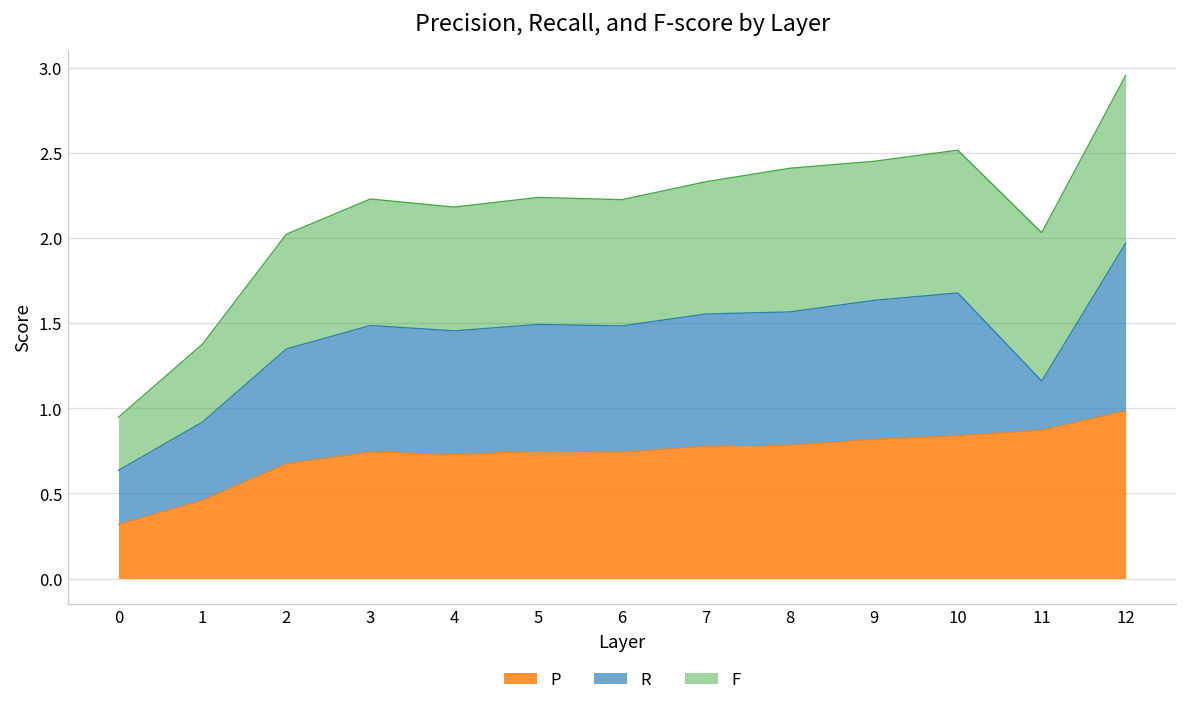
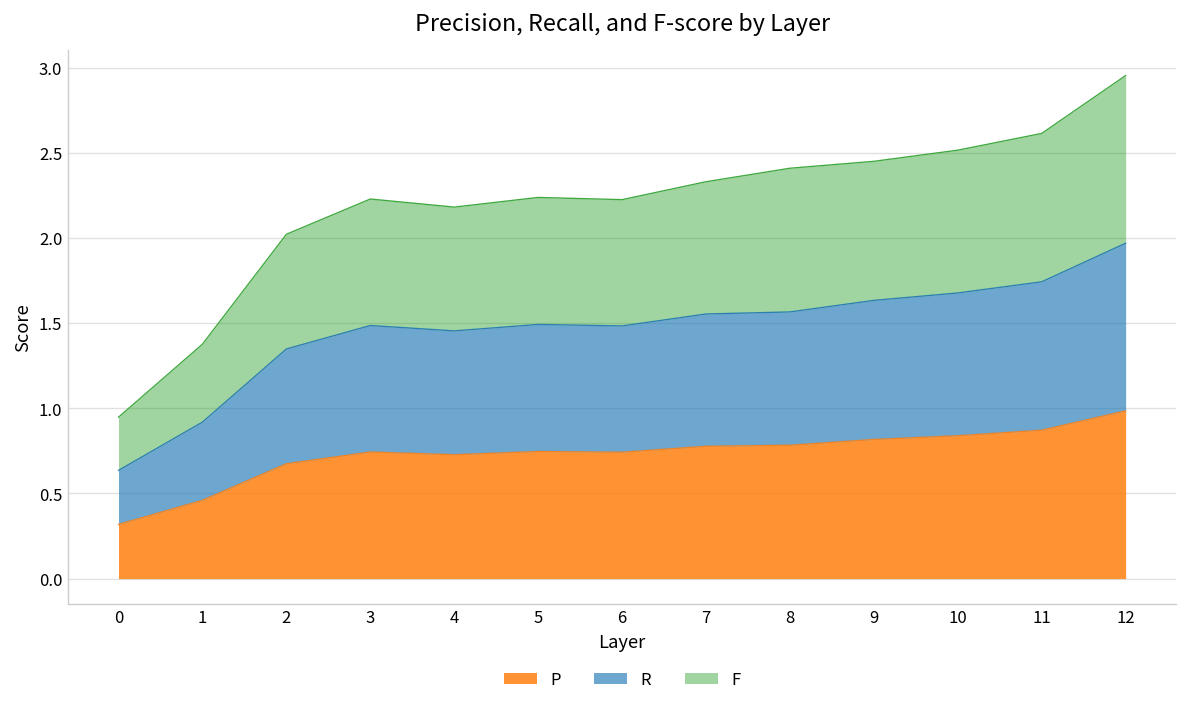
  {
    "P": {
      "0": 0.32,
      "1": 0.46,
      "2": 0.67,
      "3": 0.74,
      "4": 0.73,
      "5": 0.75,
      "6": 0.74,
      "7": 0.78,
      "8": 0.78,
      "9": 0.82,
      "10": 0.84,
      "11": 0.87,
      "12": 0.98
    },
    "R": {
      "0": 0.32,
      "1": 0.46,
      "2": 0.67,
      "3": 0.74,
      "4": 0.73,
      "5": 0.75,
      "6": 0.74,
      "7": 0.78,
      "8": 0.78,
      "9": 0.82,
      "10": 0.84,
-     "11": 0.29,
+     "11": 0.87,
      "12": 0.98
    },
    "F": {
      "0": 0.31,
      "1": 0.46,
      "2": 0.67,
      "3": 0.74,
      "4": 0.73,
      "5": 0.75,
      "6": 0.74,
      "7": 0.78,
      "8": 0.84,
      "9": 0.82,
      "10": 0.84,
      "11": 0.87,
      "12": 0.98
    }
  }
